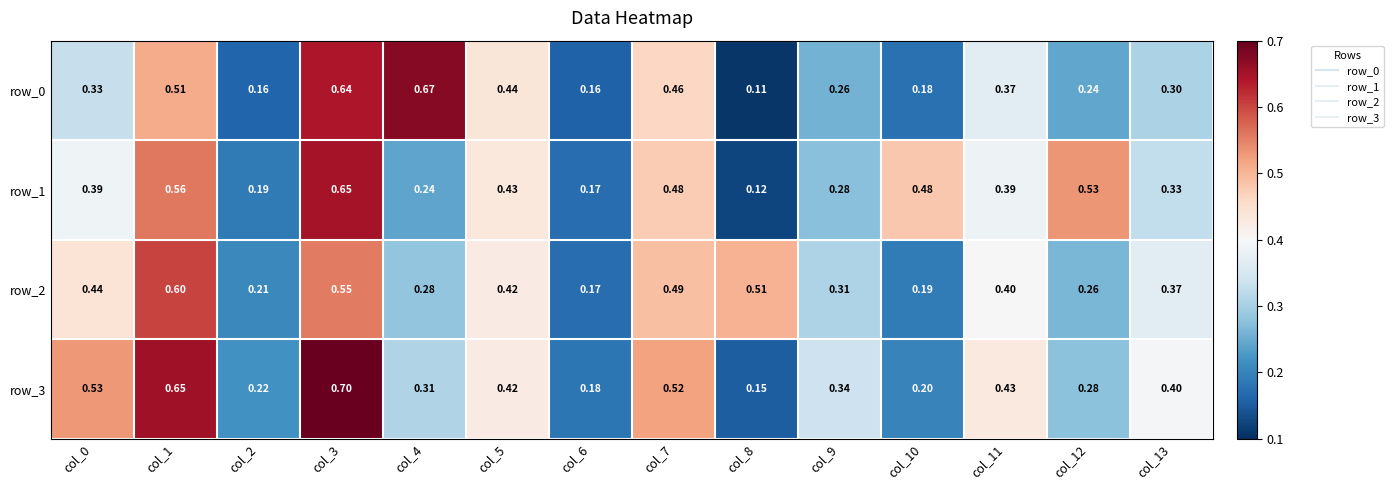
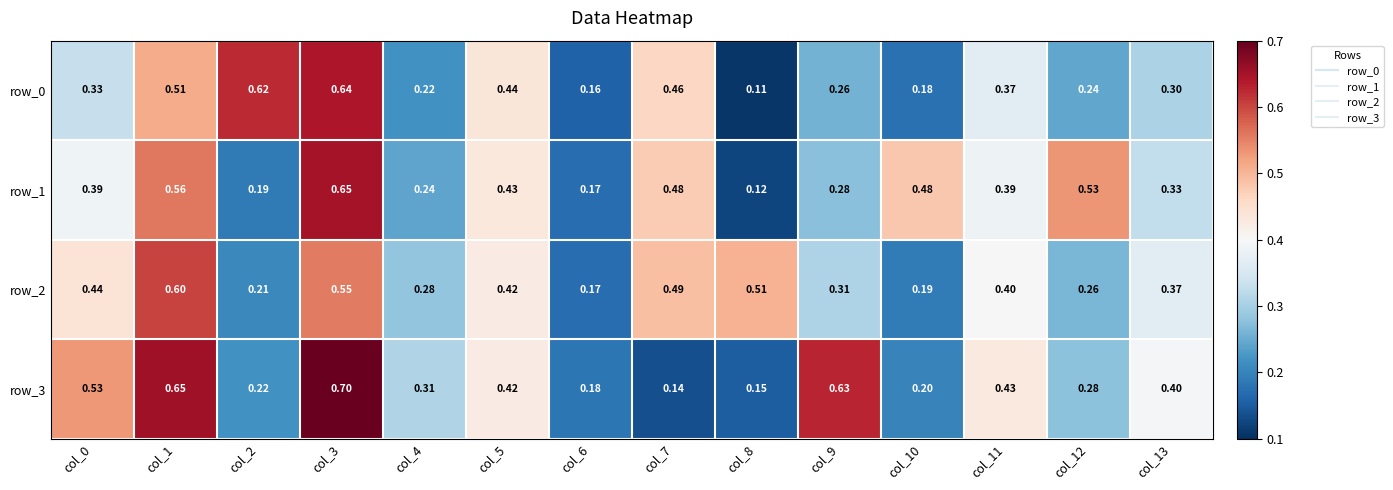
  {
    "row_0": {
      "col_0": 0.33,
      "col_1": 0.51,
-     "col_2": 0.16,
+     "col_2": 0.62,
      "col_3": 0.64,
-     "col_4": 0.67,
+     "col_4": 0.22,
      "col_5": 0.44,
      "col_6": 0.16,
      "col_7": 0.46,
      "col_8": 0.11,
      "col_9": 0.26,
      "col_10": 0.18,
      "col_11": 0.37,
      "col_12": 0.24,
      "col_13": 0.30
    },
    "row_1": {
      "col_0": 0.39,
      "col_1": 0.56,
      "col_2": 0.19,
      "col_3": 0.65,
      "col_4": 0.24,
      "col_5": 0.43,
      "col_6": 0.17,
      "col_7": 0.48,
      "col_8": 0.12,
      "col_9": 0.28,
      "col_10": 0.48,
      "col_11": 0.39,
      "col_12": 0.53,
      "col_13": 0.33
    },
    "row_2": {
      "col_0": 0.44,
      "col_1": 0.60,
      "col_2": 0.21,
      "col_3": 0.55,
      "col_4": 0.28,
      "col_5": 0.42,
      "col_6": 0.17,
      "col_7": 0.49,
      "col_8": 0.51,
      "col_9": 0.31,
      "col_10": 0.19,
      "col_11": 0.40,
      "col_12": 0.26,
      "col_13": 0.37
    },
    "row_3": {
      "col_0": 0.53,
      "col_1": 0.65,
      "col_2": 0.22,
      "col_3": 0.70,
      "col_4": 0.31,
      "col_5": 0.42,
      "col_6": 0.18,
-     "col_7": 0.52,
+     "col_7": 0.14,
      "col_8": 0.15,
-     "col_9": 0.34,
+     "col_9": 0.63,
      "col_10": 0.20,
      "col_11": 0.43,
      "col_12": 0.28,
      "col_13": 0.40
    }
  }
